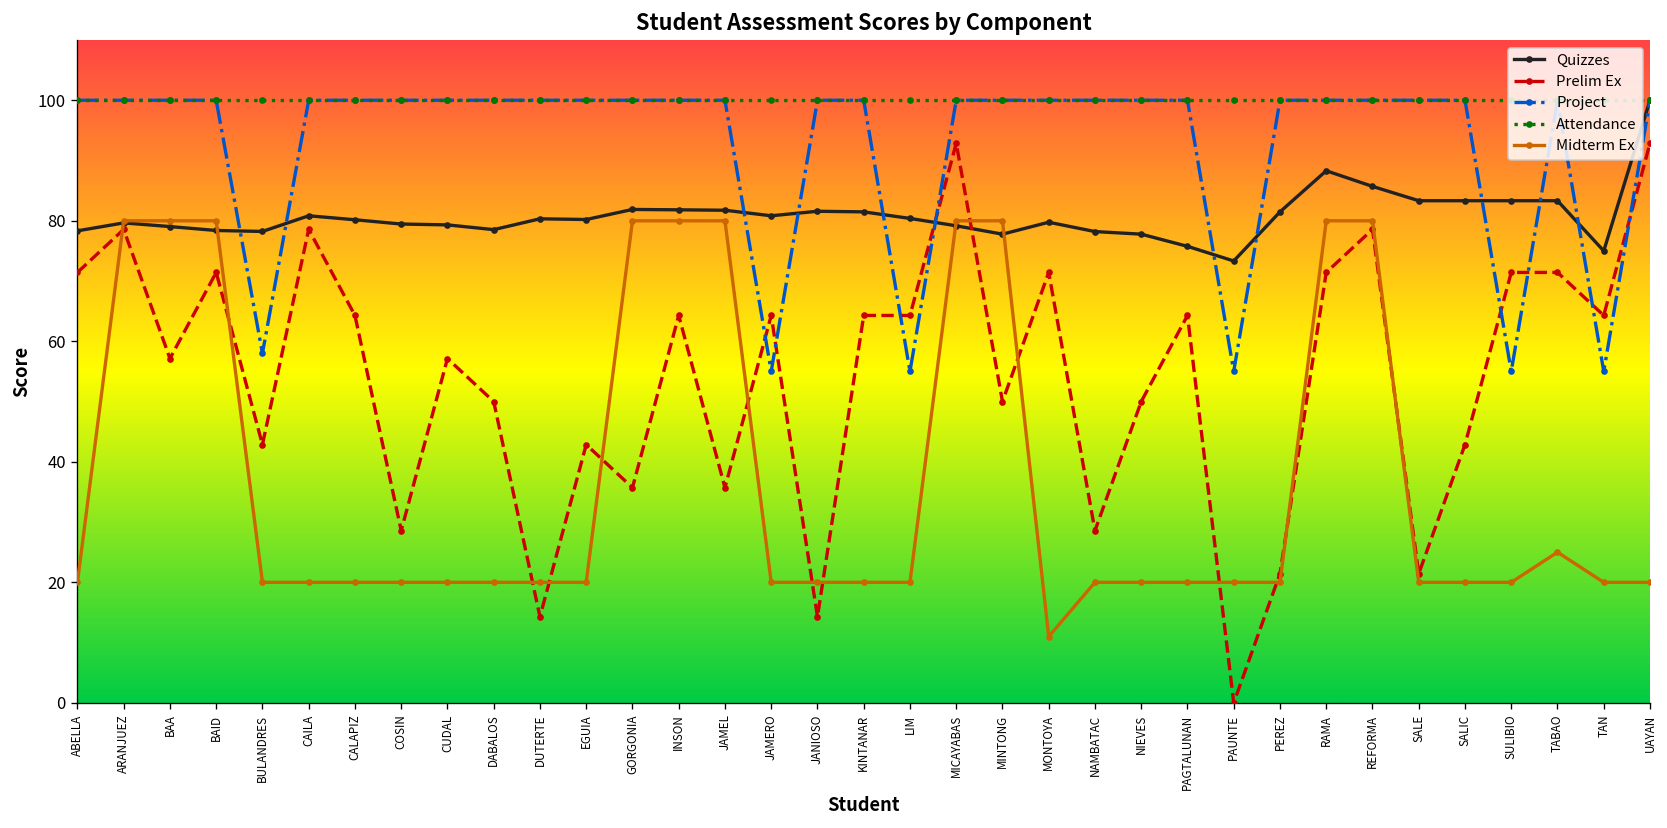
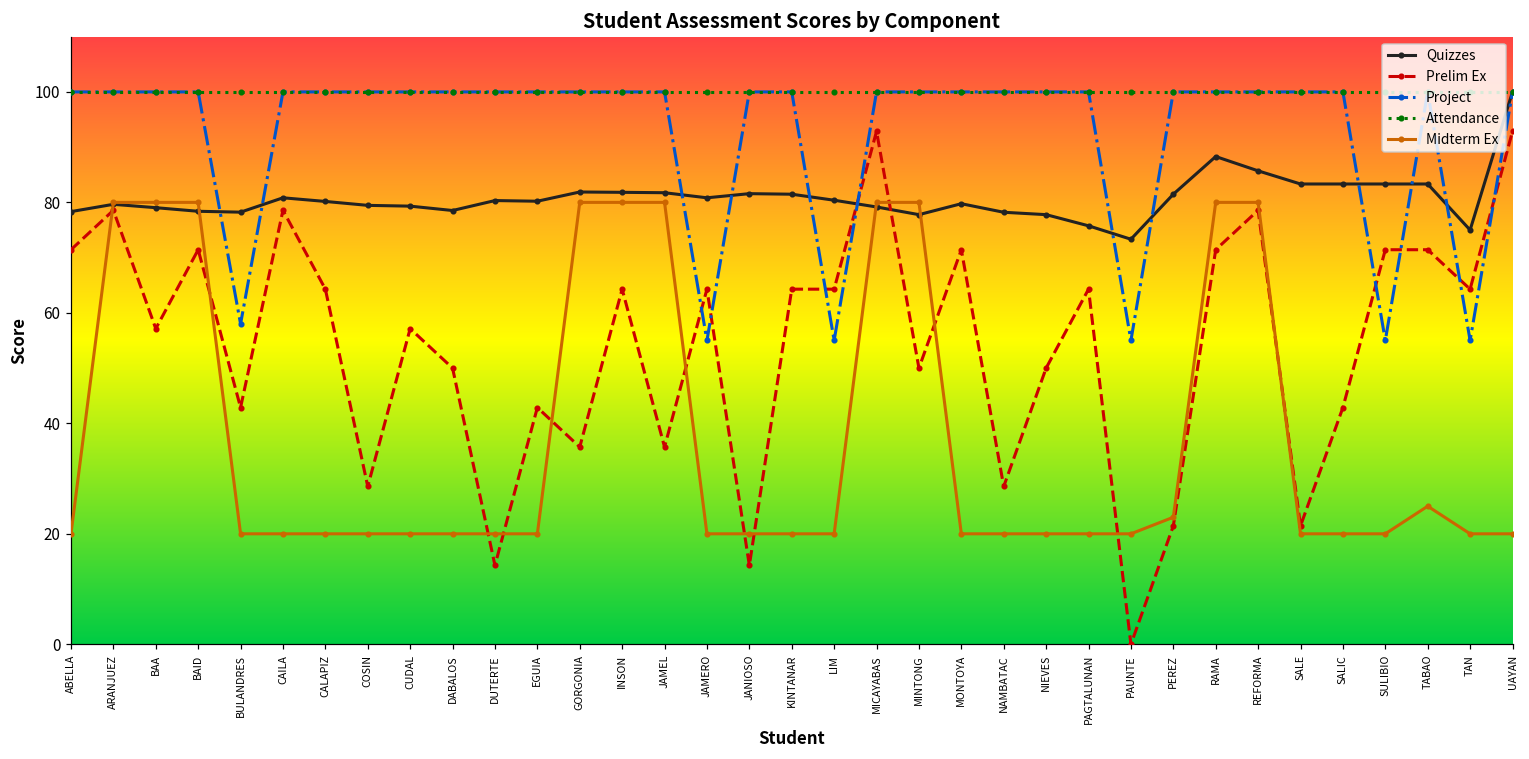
  {
    "Quizzes": {
      "ABELLA": 78,
      "BAA": 79,
      "BAID": 78,
      "BULANDRES": 78,
      "CAILA": 81,
      "CALAPIZ": 80,
      "COSIN": 79,
      "CUDAL": 79,
      "DABALOS": 79,
      "DUTERTE": 80,
      "EGUIA": 80,
      "GORGONIA": 82,
      "INSON": 82,
      "JAMEL": 82,
      "JAMERO": 81,
      "JANIOSO": 82,
      "KINTANAR": 81,
      "LIM": 80,
      "MICAYABAS": 79,
      "MINTONG": 78,
      "MONTOYA": 80,
      "NAMBATAC": 78,
      "NIEVES": 78,
      "PAGTALUNAN": 76,
      "PAUNTE": 73,
      "PEREZ": 81,
      "RAMA": 88,
      "REFORMA": 86,
      "SALE": 83,
      "SALIC": 83,
      "SULIBIO": 83,
      "TABAO": 83,
      "TAN": 75
    },
    "Prelim Ex": {
      "ABELLA": 71,
      "ARANJUEZ": 79,
      "BAA": 57,
      "BAID": 71,
      "BULANDRES": 43,
      "CAILA": 79,
      "CALAPIZ": 64,
      "COSIN": 29,
      "CUDAL": 57,
      "DABALOS": 50,
      "DUTERTE": 14,
      "EGUIA": 43,
      "GORGONIA": 36,
      "INSON": 64,
      "JAMEL": 36,
      "JAMERO": 64,
      "JANIOSO": 14,
      "KINTANAR": 64,
      "LIM": 64,
      "MICAYABAS": 93,
      "MINTONG": 50,
      "MONTOYA": 71,
      "NAMBATAC": 29,
      "NIEVES": 50,
      "PAGTALUNAN": 64,
      "PAUNTE": 0,
      "PEREZ": 21,
      "RAMA": 71,
      "REFORMA": 79,
      "SALE": 21,
      "SALIC": 43,
      "SULIBIO": 71,
      "TABAO": 71,
      "TAN": 64,
      "UAYAN": 93
    },
    "Project": {
      "BULANDRES": 58,
      "JAMERO": 55,
      "LIM": 55,
      "PAUNTE": 55,
      "SULIBIO": 55,
      "TAN": 55
    },
    "Attendance": {
      "BULANDRES": 100,
      "JAMERO": 100,
      "LIM": 100,
      "PAUNTE": 100
    },
    "Midterm Ex": {
      "ABELLA": 20,
      "BAA": 80,
      "BAID": 80,
      "BULANDRES": 20,
      "CAILA": 20,
      "CALAPIZ": 20,
      "COSIN": 20,
      "CUDAL": 20,
      "DABALOS": 20,
      "DUTERTE": 20,
      "EGUIA": 20,
      "GORGONIA": 80,
      "INSON": 80,
      "JAMEL": 80,
      "JAMERO": 20,
      "JANIOSO": 20,
      "KINTANAR": 20,
      "LIM": 20,
      "MICAYABAS": 80,
      "MINTONG": 80,
-     "MONTOYA": 11,
+     "MONTOYA": 20,
      "NAMBATAC": 20,
      "NIEVES": 20,
      "PAGTALUNAN": 20,
      "PAUNTE": 20,
-     "PEREZ": 20,
+     "PEREZ": 23,
      "RAMA": 80,
      "REFORMA": 80,
      "SALE": 20,
      "SALIC": 20,
      "SULIBIO": 20,
      "TABAO": 25,
      "TAN": 20,
      "UAYAN": 20
    }
  }
